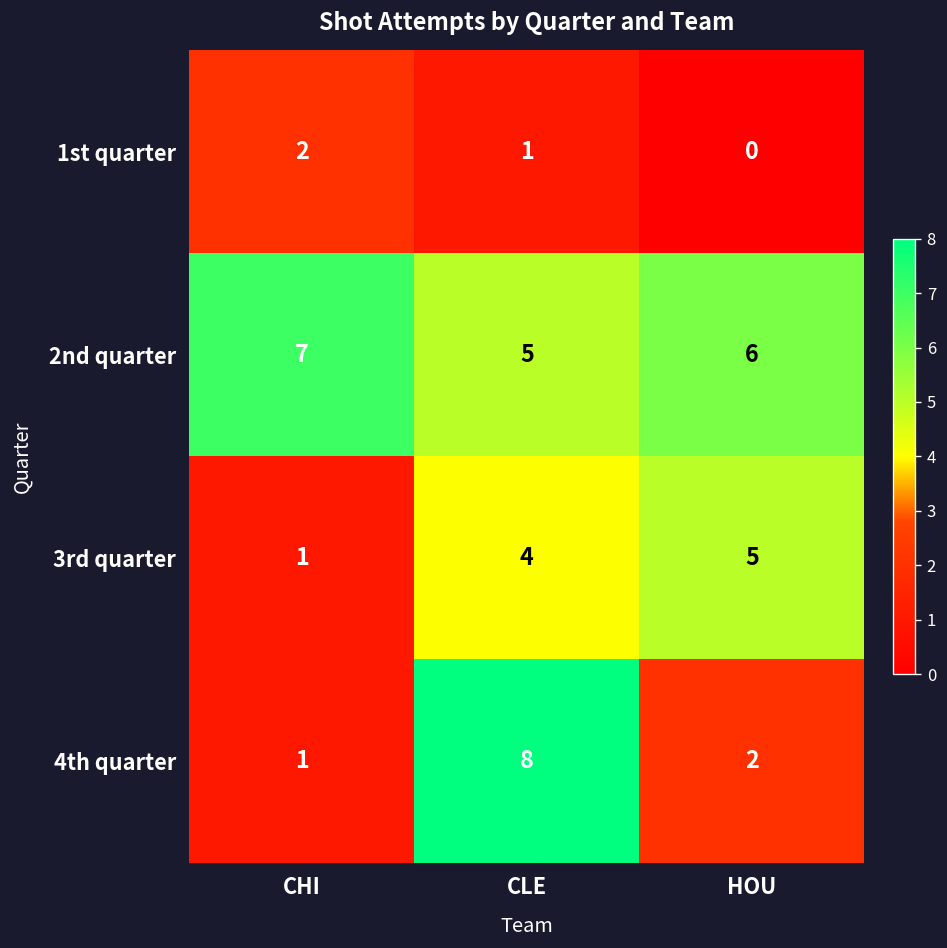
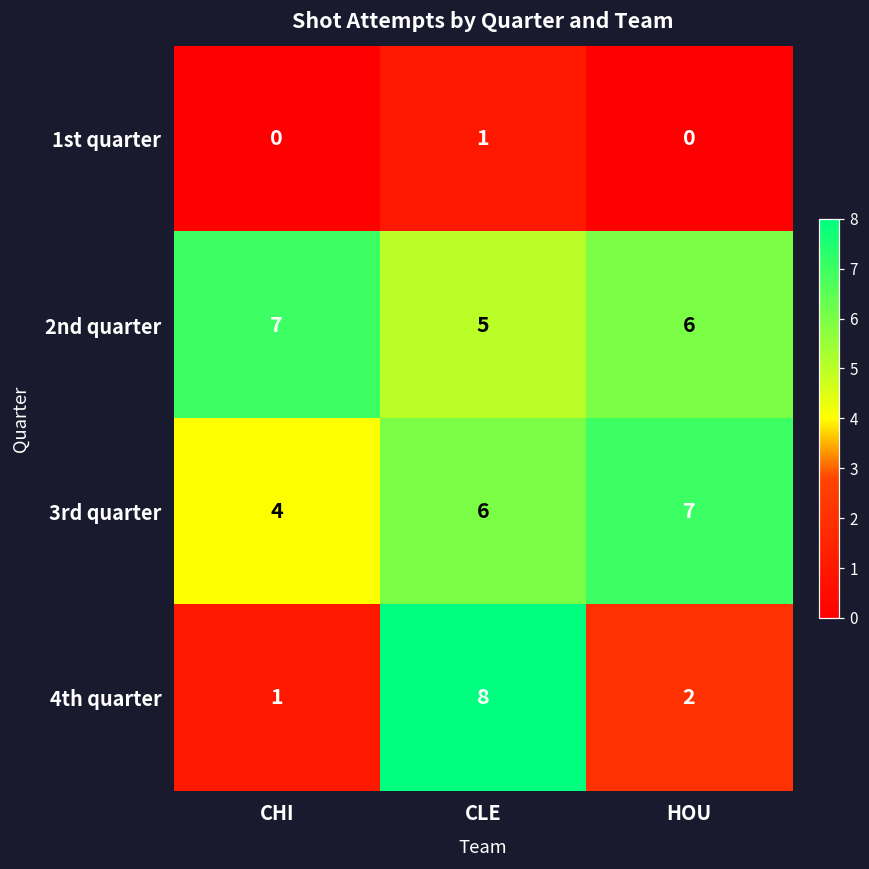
  {
    "1st quarter": {
-     "CHI": 2,
+     "CHI": 0,
      "CLE": 1,
      "HOU": 0
    },
    "2nd quarter": {
      "CHI": 7,
      "CLE": 5,
      "HOU": 6
    },
    "3rd quarter": {
-     "CHI": 1,
-     "CLE": 4,
-     "HOU": 5
+     "CHI": 4,
+     "CLE": 6,
+     "HOU": 7
    },
    "4th quarter": {
      "CHI": 1,
      "CLE": 8,
      "HOU": 2
    }
  }
